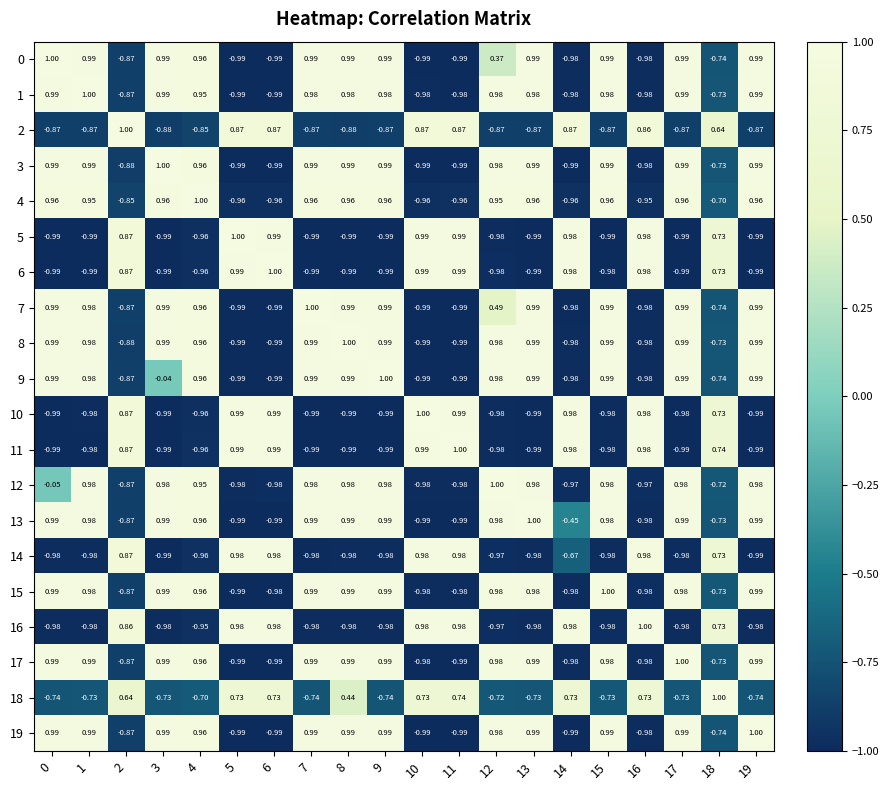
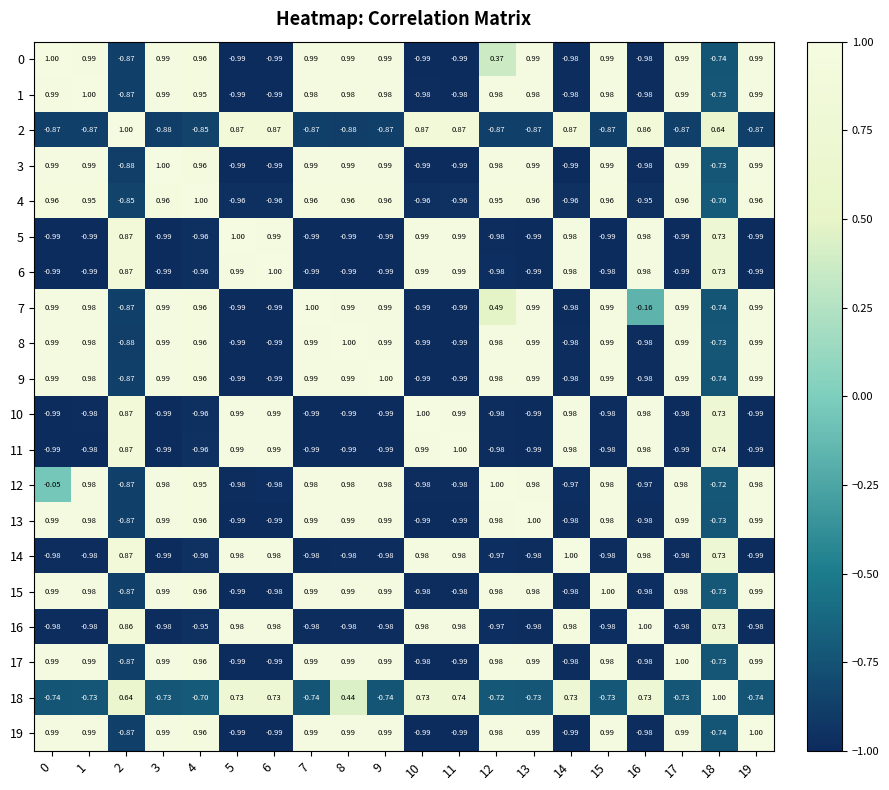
  {
    "7": {
      "0": 0.99,
      "1": 0.98,
      "2": -0.87,
      "3": 0.99,
      "4": 0.96,
      "5": -0.99,
      "6": -0.99,
      "7": 1.00,
      "8": 0.99,
      "9": 0.99,
      "10": -0.99,
      "11": -0.99,
      "12": 0.49,
      "13": 0.99,
      "14": -0.98,
      "15": 0.99,
-     "16": -0.98,
+     "16": -0.16,
      "17": 0.99,
      "18": -0.74,
      "19": 0.99
    },
    "9": {
      "0": 0.99,
      "1": 0.98,
      "2": -0.87,
-     "3": -0.04,
+     "3": 0.99,
      "4": 0.96,
      "5": -0.99,
      "6": -0.99,
      "7": 0.99,
      "8": 0.99,
      "9": 1.00,
      "10": -0.99,
      "11": -0.99,
      "12": 0.98,
      "13": 0.99,
      "14": -0.98,
      "15": 0.99,
      "16": -0.98,
      "17": 0.99,
      "18": -0.74,
      "19": 0.99
    },
    "13": {
      "0": 0.99,
      "1": 0.98,
      "2": -0.87,
      "3": 0.99,
      "4": 0.96,
      "5": -0.99,
      "6": -0.99,
      "7": 0.99,
      "8": 0.99,
      "9": 0.99,
      "10": -0.99,
      "11": -0.99,
      "12": 0.98,
      "13": 1.00,
-     "14": -0.45,
+     "14": -0.98,
      "15": 0.98,
      "16": -0.98,
      "17": 0.99,
      "18": -0.73,
      "19": 0.99
    },
    "14": {
      "0": -0.98,
      "1": -0.98,
      "2": 0.87,
      "3": -0.99,
      "4": -0.96,
      "5": 0.98,
      "6": 0.98,
      "7": -0.98,
      "8": -0.98,
      "9": -0.98,
      "10": 0.98,
      "11": 0.98,
      "12": -0.97,
      "13": -0.98,
-     "14": -0.67,
+     "14": 1.00,
      "15": -0.98,
      "16": 0.98,
      "17": -0.98,
      "18": 0.73,
      "19": -0.99
    }
  }
